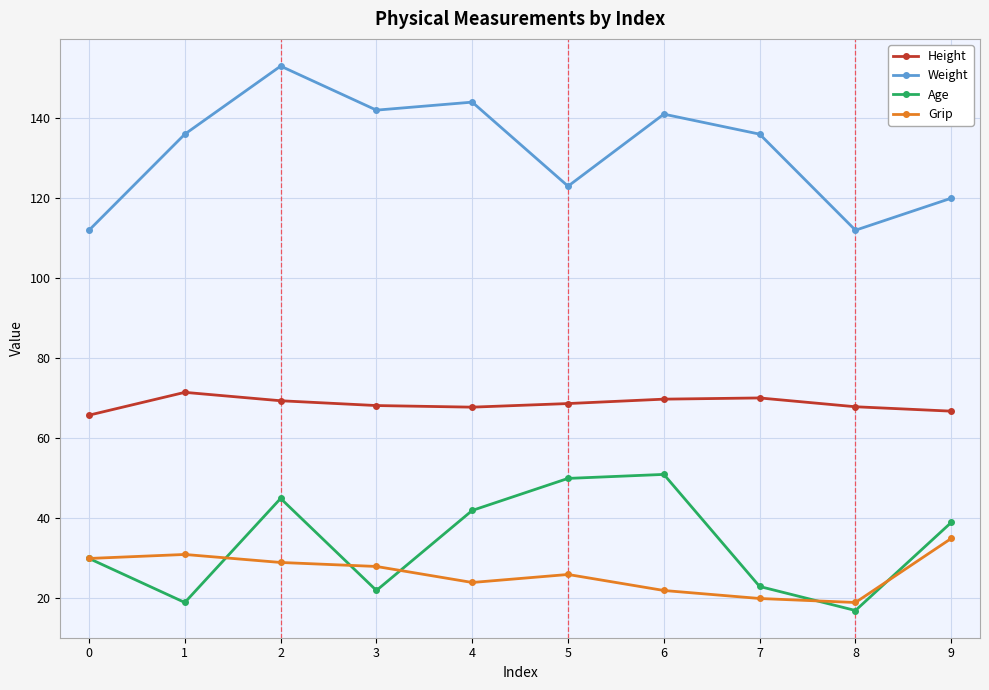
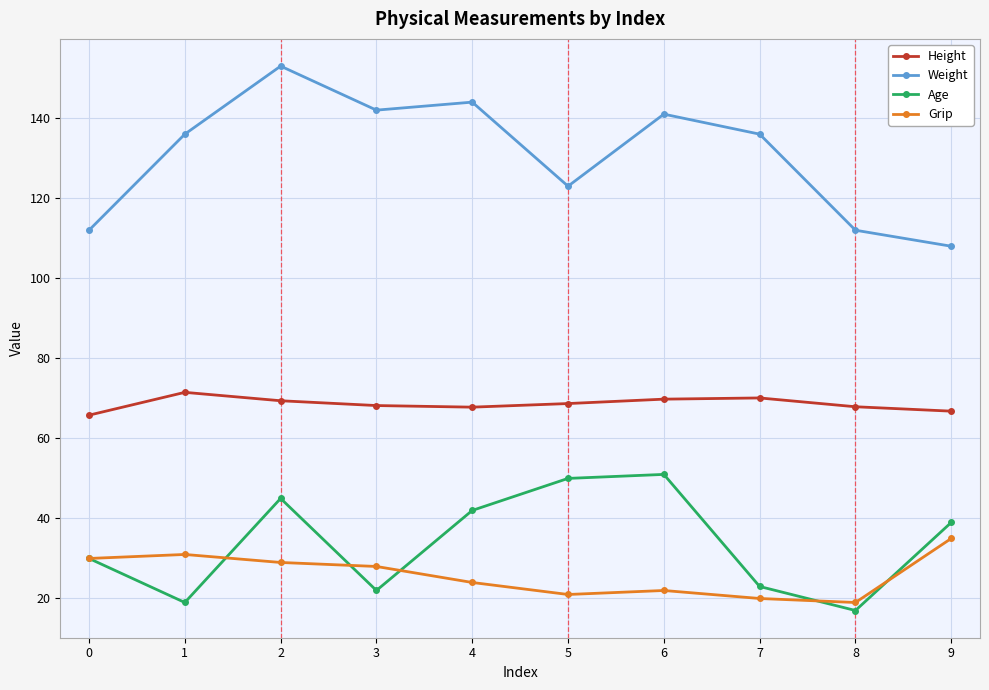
  {
    "Height": {
      "0": 66,
      "1": 72,
      "2": 69,
      "3": 68,
      "4": 68,
      "5": 69,
      "6": 70,
      "7": 70,
      "8": 68,
      "9": 67
    },
    "Weight": {
      "0": 112,
      "1": 136,
      "2": 153,
      "3": 142,
      "4": 144,
      "5": 123,
      "6": 141,
      "7": 136,
      "8": 112,
-     "9": 120
+     "9": 108
    },
    "Age": {
      "1": 19,
      "2": 45,
      "3": 22,
      "4": 42,
      "5": 50,
      "6": 51,
      "7": 23,
      "8": 17,
      "9": 39
    },
    "Grip": {
      "1": 31,
      "2": 29,
      "3": 28,
      "4": 24,
-     "5": 26,
+     "5": 21,
      "6": 22,
      "7": 20,
      "8": 19,
      "9": 35
    }
  }
